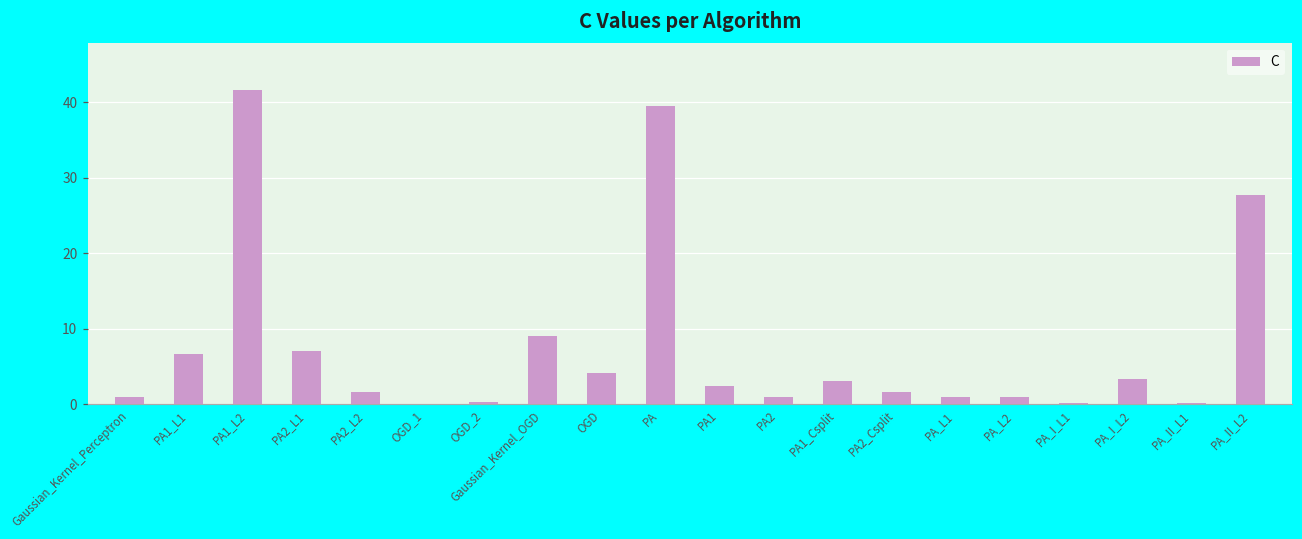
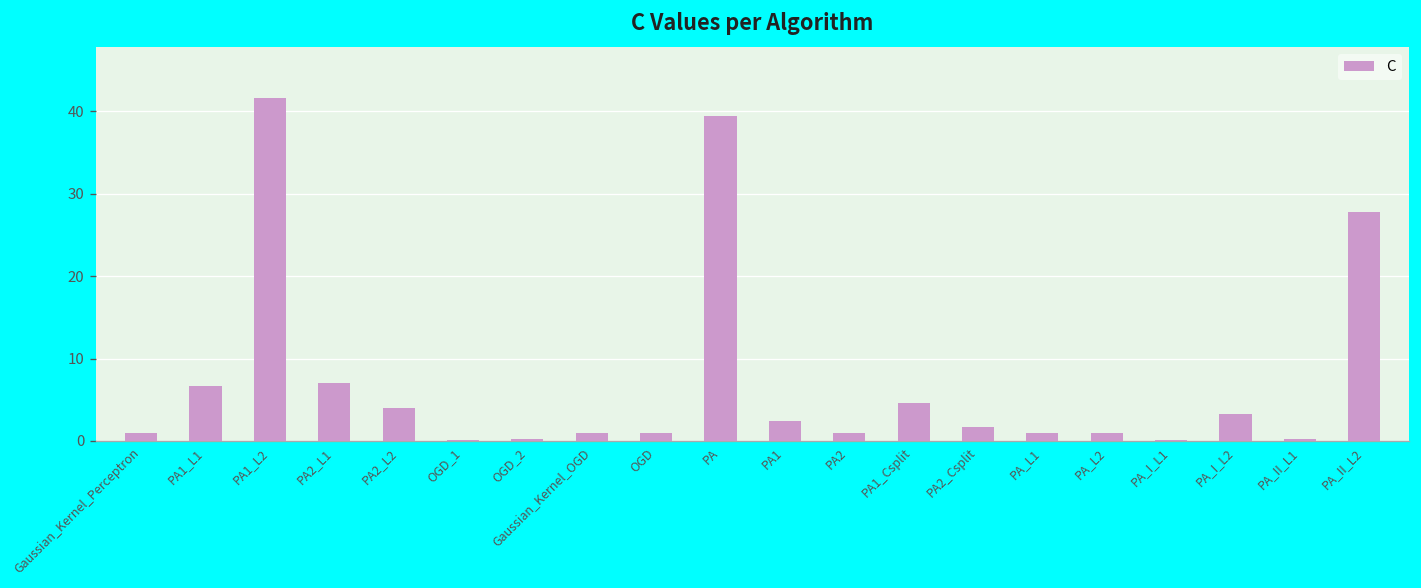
  {
    "Gaussian_Kernel_Perceptron": 1,
    "PA1_L1": 7,
    "PA1_L2": 42,
    "PA2_L1": 7,
-   "PA2_L2": 2,
-   "Gaussian_Kernel_OGD": 9,
-   "OGD": 4,
+   "PA2_L2": 4,
+   "Gaussian_Kernel_OGD": 1,
+   "OGD": 1,
    "PA": 40,
    "PA1": 2,
    "PA2": 1,
-   "PA1_Csplit": 3,
+   "PA1_Csplit": 5,
    "PA2_Csplit": 2,
    "PA_L1": 1,
    "PA_L2": 1,
    "PA_I_L2": 3,
    "PA_II_L2": 28
  }
